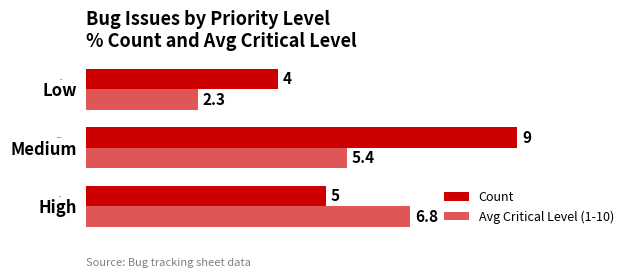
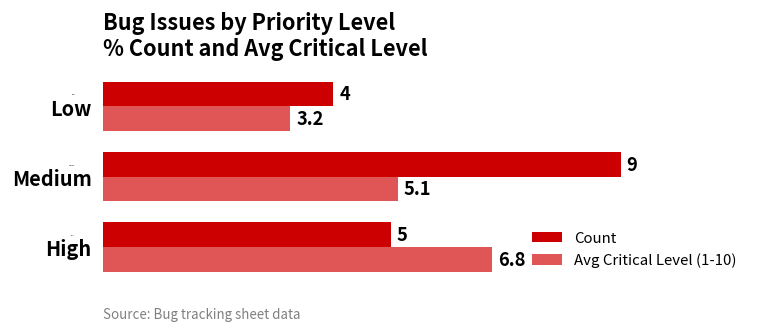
  {
    "Count": {
      "Low": 4,
      "Medium": 9,
      "High": 5
    },
    "Avg Critical Level (1-10)": {
-     "Low": 2.3,
-     "Medium": 5.4,
+     "Low": 3.2,
+     "Medium": 5.1,
      "High": 6.8
    }
  }
